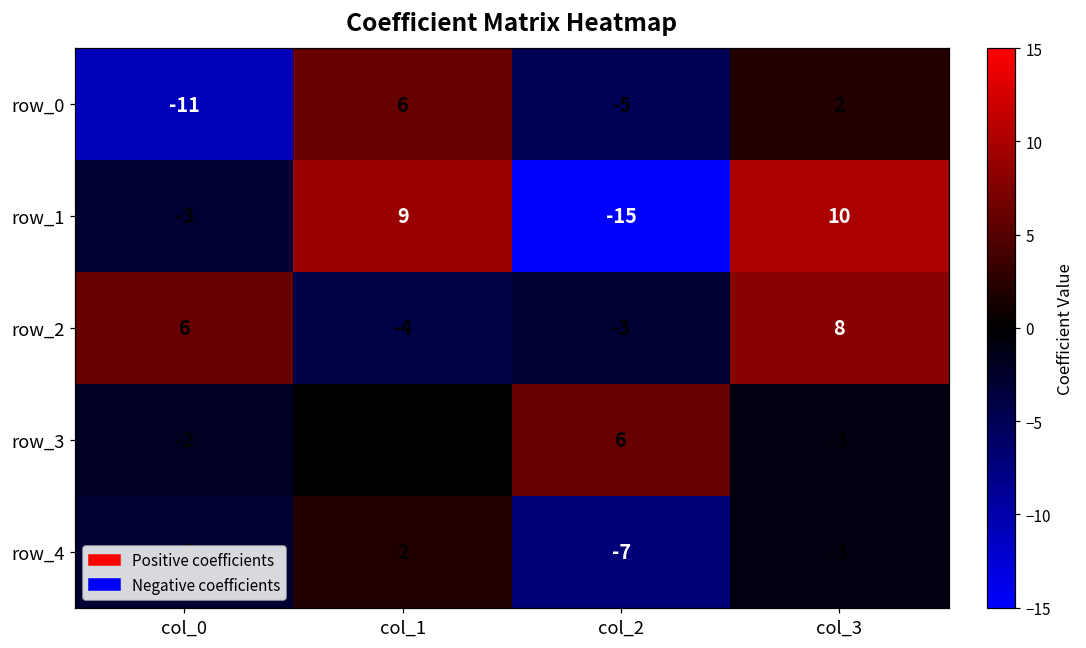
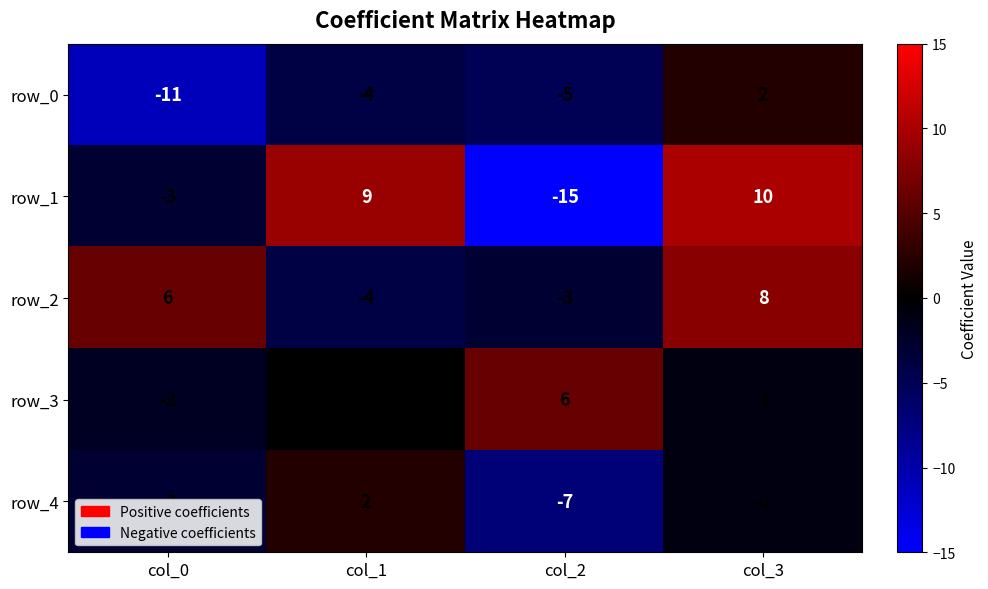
  {
    "row_0": {
      "col_0": -11,
-     "col_1": 6,
+     "col_1": -4,
      "col_2": -5
    },
    "row_1": {
      "col_0": -3,
      "col_1": 9,
      "col_2": -15,
      "col_3": 10
    },
    "row_2": {
      "col_0": 6,
      "col_1": -4,
      "col_2": -3,
      "col_3": 8
    },
    "row_3": {
      "col_2": 6
    },
    "row_4": {
      "col_2": -7
    }
  }
